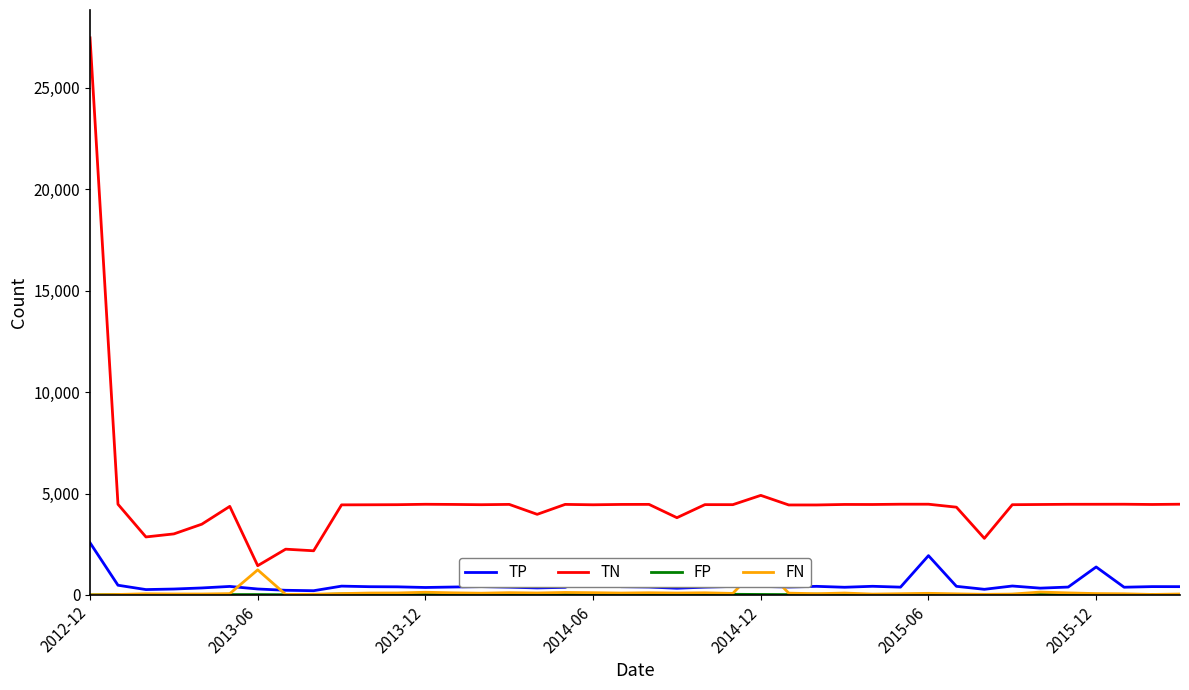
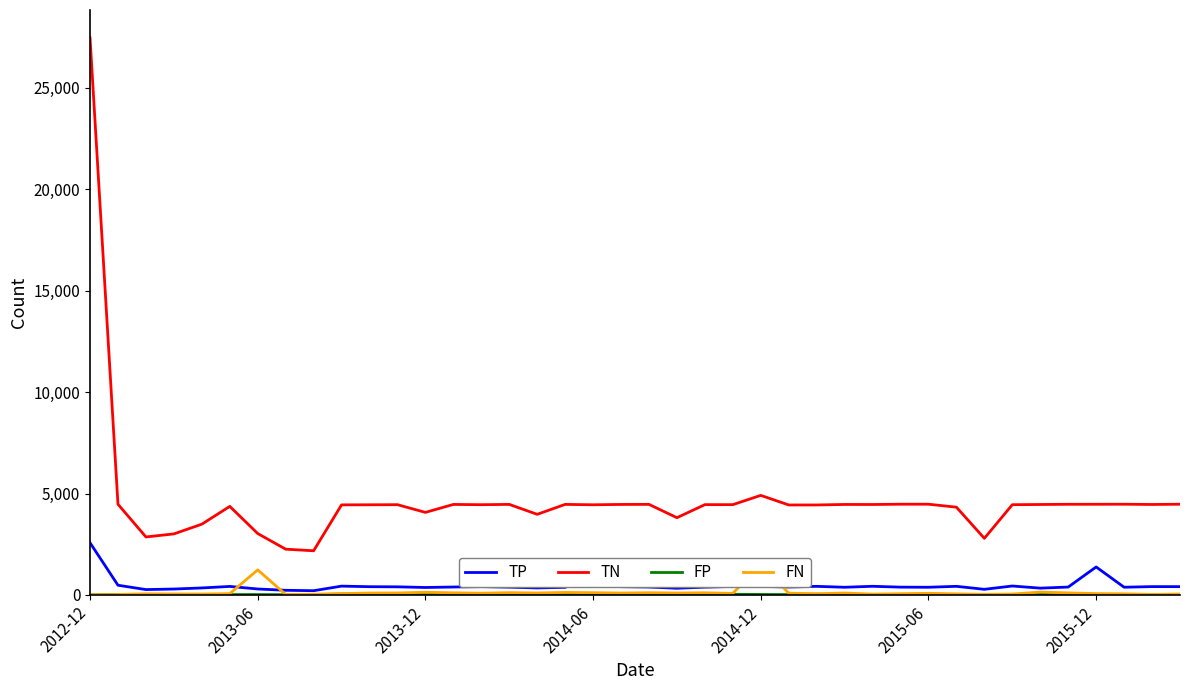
  {
    "TP": {
      "2012-12": "2,600",
      "2013-06": "300",
      "2013-12": "400",
-     "2015-06": "1,900",
+     "2015-06": "400",
      "2015-12": "1,400"
    },
    "TN": {
      "2012-12": "27,500",
-     "2013-06": "1,400",
-     "2013-12": "4,500",
+     "2013-06": "3,000",
+     "2013-12": "4,100",
      "2014-06": "4,400",
      "2014-12": "4,900",
      "2015-06": "4,500",
      "2015-12": "4,500"
    },
    "FP": {
      "2013-06": "0",
      "2014-12": "0"
    },
    "FN": {
      "2013-06": "1,200"
    }
  }
